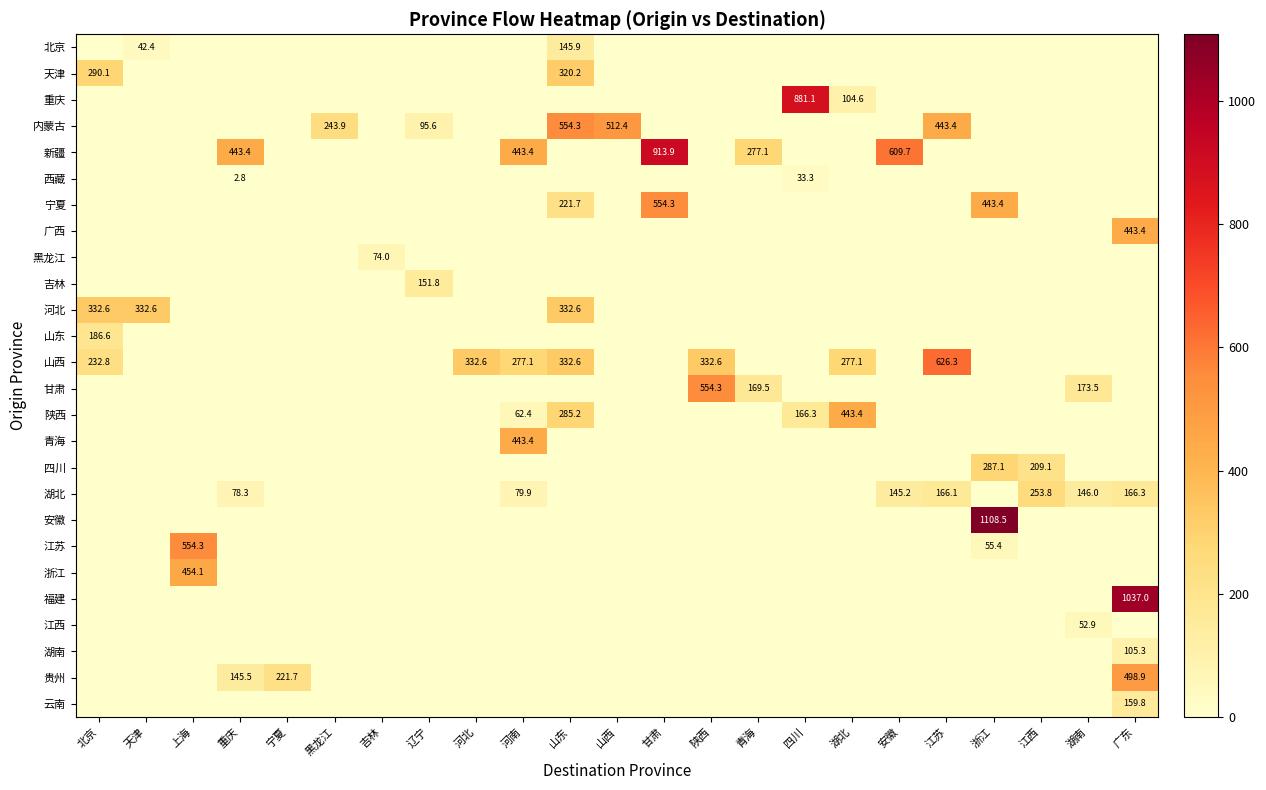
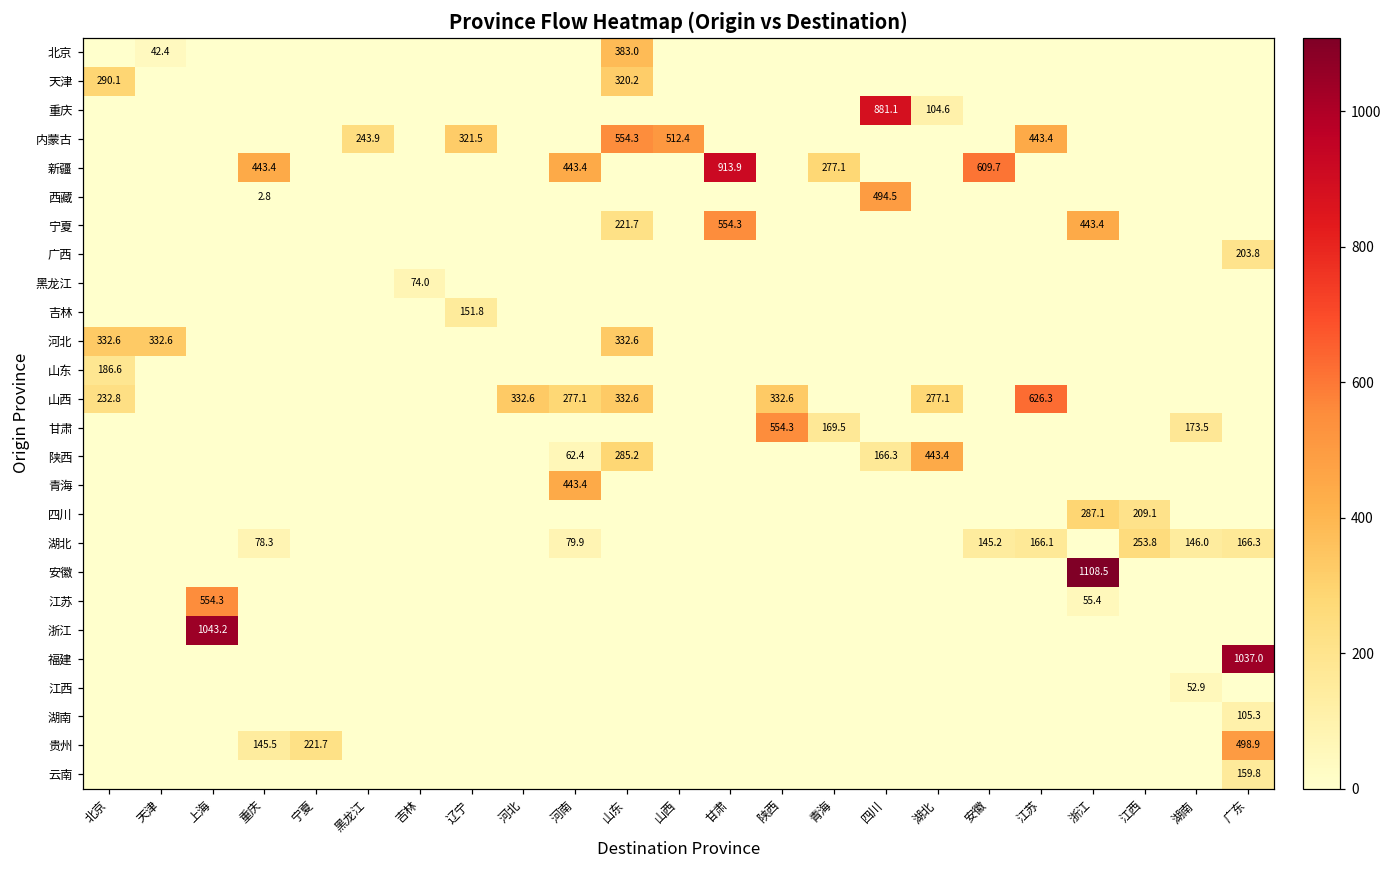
  {
    "北京": {
      "天津": 42.4,
-     "山东": 145.9
+     "山东": 383.0
    },
    "天津": {
      "北京": 290.1,
      "山东": 320.2
    },
    "重庆": {
      "四川": 881.1,
      "湖北": 104.6
    },
    "内蒙古": {
      "黑龙江": 243.9,
-     "辽宁": 95.6,
+     "辽宁": 321.5,
      "山东": 554.3,
      "山西": 512.4,
      "江苏": 443.4
    },
    "新疆": {
      "重庆": 443.4,
      "河南": 443.4,
      "甘肃": 913.9,
      "青海": 277.1,
      "安徽": 609.7
    },
    "西藏": {
      "重庆": 2.8,
-     "四川": 33.3
+     "四川": 494.5
    },
    "宁夏": {
      "山东": 221.7,
      "甘肃": 554.3,
      "浙江": 443.4
    },
    "广西": {
-     "广东": 443.4
+     "广东": 203.8
    },
    "黑龙江": {
      "吉林": 74.0
    },
    "吉林": {
      "辽宁": 151.8
    },
    "河北": {
      "北京": 332.6,
      "天津": 332.6,
      "山东": 332.6
    },
    "山东": {
      "北京": 186.6
    },
    "山西": {
      "北京": 232.8,
      "河北": 332.6,
      "河南": 277.1,
      "山东": 332.6,
      "陕西": 332.6,
      "湖北": 277.1,
      "江苏": 626.3
    },
    "甘肃": {
      "陕西": 554.3,
      "青海": 169.5,
      "湖南": 173.5
    },
    "陕西": {
      "河南": 62.4,
      "山东": 285.2,
      "四川": 166.3,
      "湖北": 443.4
    },
    "青海": {
      "河南": 443.4
    },
    "四川": {
      "浙江": 287.1,
      "江西": 209.1
    },
    "湖北": {
      "重庆": 78.3,
      "河南": 79.9,
      "安徽": 145.2,
      "江苏": 166.1,
      "江西": 253.8,
      "湖南": 146.0,
      "广东": 166.3
    },
    "安徽": {
      "浙江": 1108.5
    },
    "江苏": {
      "上海": 554.3,
      "浙江": 55.4
    },
    "浙江": {
-     "上海": 454.1
+     "上海": 1043.2
    },
    "福建": {
      "广东": 1037.0
    },
    "江西": {
      "湖南": 52.9
    },
    "湖南": {
      "广东": 105.3
    },
    "贵州": {
      "重庆": 145.5,
      "宁夏": 221.7,
      "广东": 498.9
    },
    "云南": {
      "广东": 159.8
    }
  }
